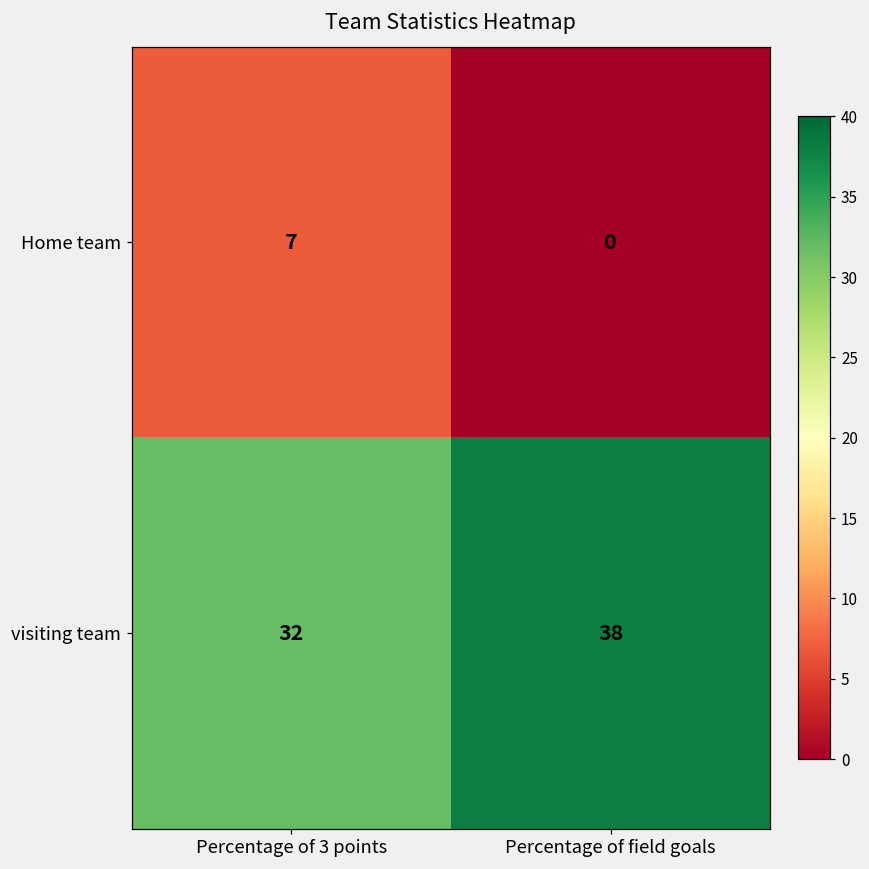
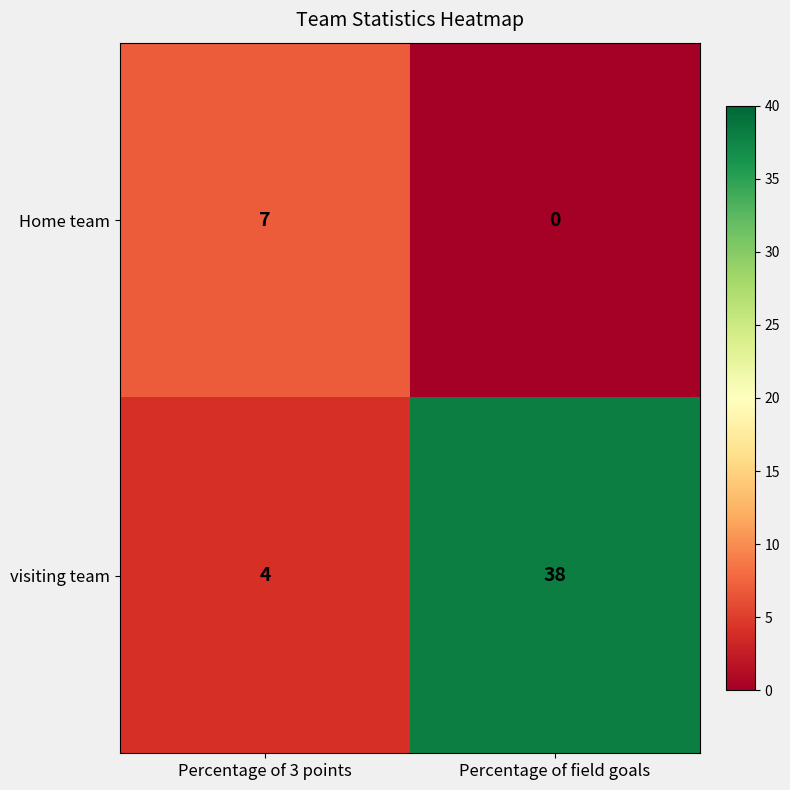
  {
    "Home team": {
      "Percentage of 3 points": 7,
      "Percentage of field goals": 0
    },
    "visiting team": {
-     "Percentage of 3 points": 32,
+     "Percentage of 3 points": 4,
      "Percentage of field goals": 38
    }
  }
